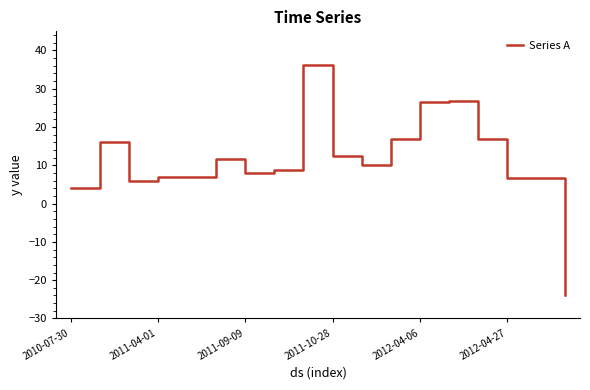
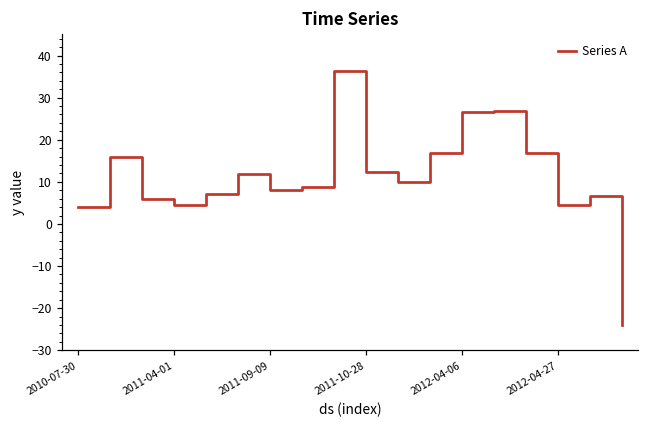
  {
    "2010-07-30": 4,
-   "2011-04-01": 7,
+   "2011-04-01": 4,
    "2011-09-09": 8,
    "2011-10-28": 12,
    "2012-04-06": 27,
-   "2012-04-27": 7
+   "2012-04-27": 5
  }
